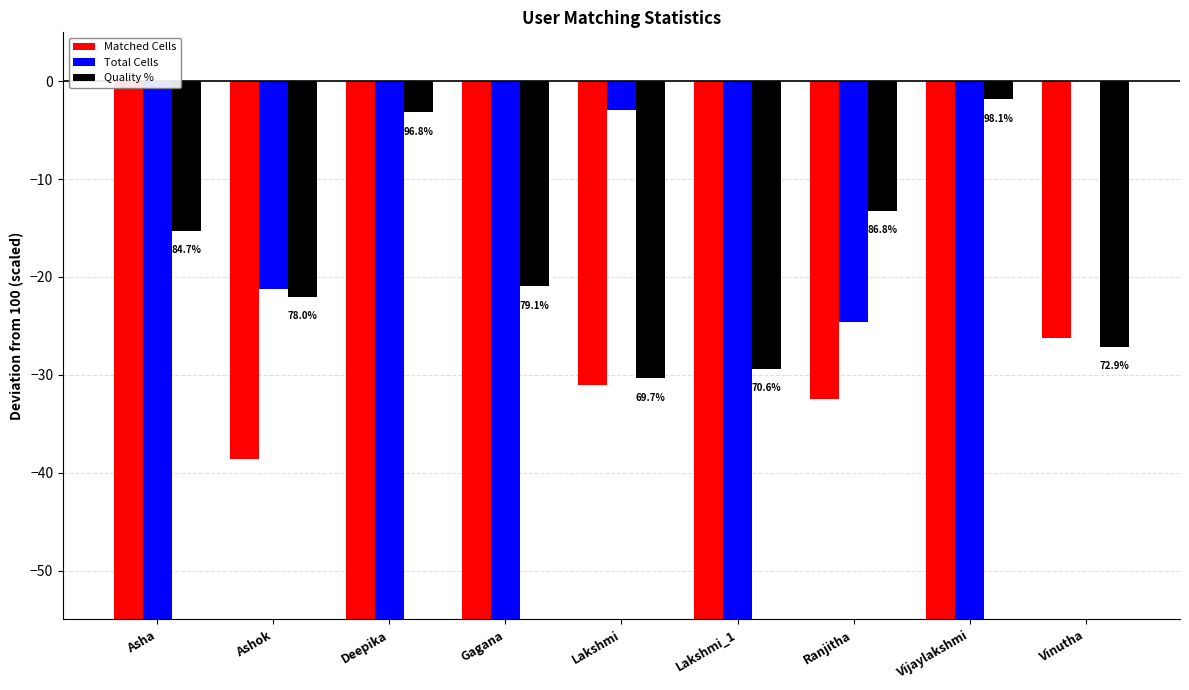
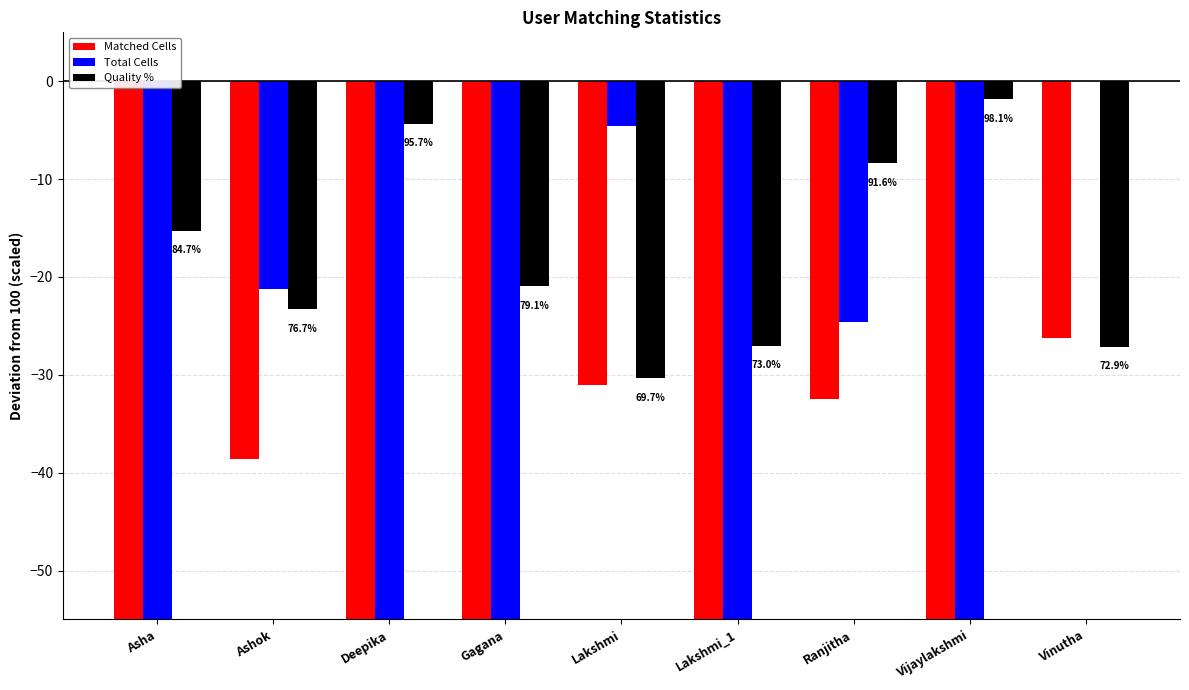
  {
    "Matched Cells": {
      "Ashok": "-39",
      "Lakshmi": "-31",
      "Ranjitha": "-32",
      "Vinutha": "-26"
    },
    "Total Cells": {
      "Ashok": "-21",
-     "Lakshmi": "-3",
+     "Lakshmi": "-5",
      "Ranjitha": "-25",
      "Vinutha": "0"
    },
    "Quality %": {
-     "Ashok": "78.0%",
-     "Deepika": "96.8%",
-     "Lakshmi_1": "70.6%",
-     "Ranjitha": "86.8%"
+     "Ashok": "76.7%",
+     "Deepika": "95.7%",
+     "Lakshmi_1": "73.0%",
+     "Ranjitha": "91.6%"
    }
  }
